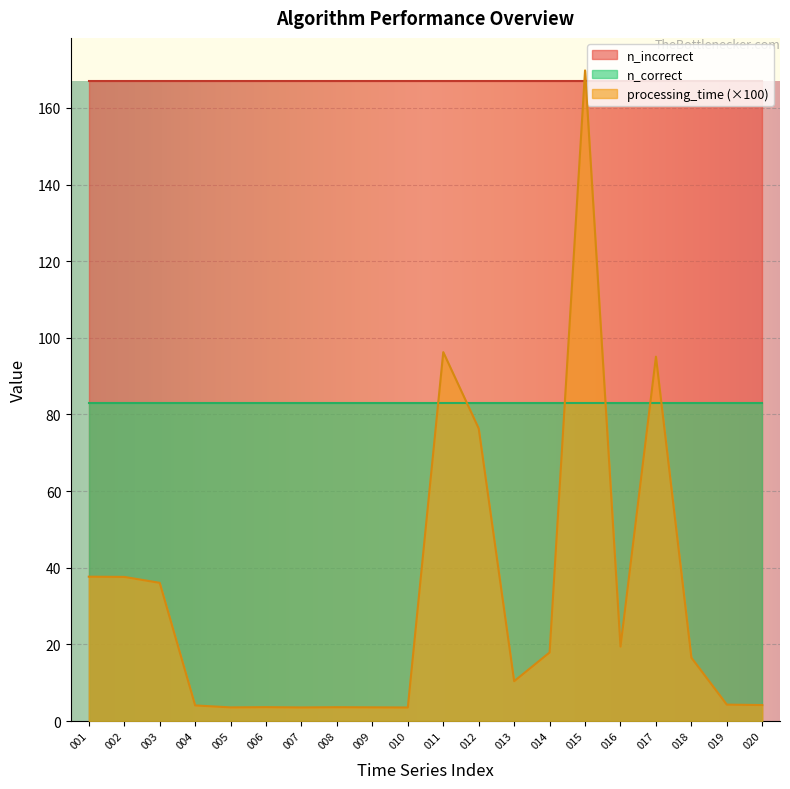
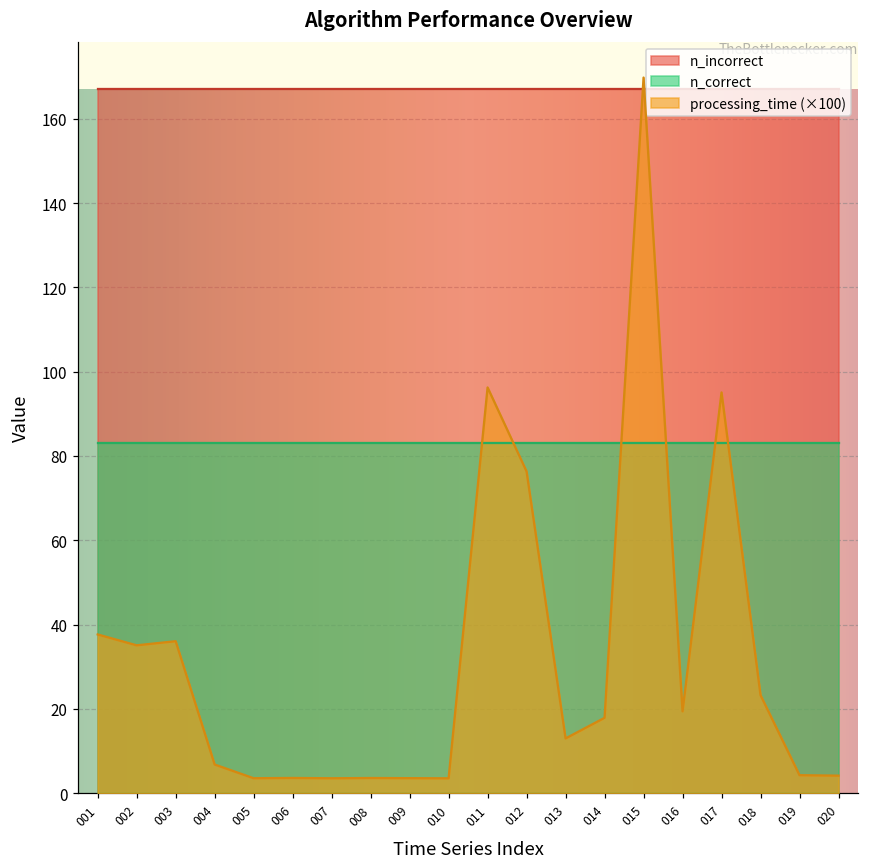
  {
    "n_incorrect": {
      "001": 167,
      "002": 167,
      "003": 167,
      "004": 167,
      "005": 167,
      "006": 167,
      "007": 167,
      "008": 167,
      "009": 167,
      "010": 167,
      "011": 167,
      "012": 167,
      "013": 167,
      "014": 167,
      "015": 167
    },
    "n_correct": {
      "001": 83,
      "002": 83,
      "003": 83,
      "004": 83,
      "005": 83,
      "006": 83,
      "007": 83,
      "008": 83,
      "009": 83,
      "010": 83,
      "011": 83,
      "012": 83,
      "013": 83,
      "014": 83,
      "015": 83,
      "016": 83,
      "017": 83,
      "018": 83,
      "019": 83,
      "020": 83
    },
    "processing_time (×100)": {
      "001": 38,
-     "002": 38,
+     "002": 35,
      "003": 36,
-     "004": 4,
+     "004": 7,
      "005": 4,
      "006": 4,
      "007": 4,
      "008": 4,
      "009": 4,
      "010": 4,
      "011": 96,
      "012": 76,
-     "013": 10,
+     "013": 13,
      "014": 18,
      "015": 170,
      "016": 19,
      "017": 95,
-     "018": 17,
+     "018": 23,
      "019": 4,
      "020": 4
    }
  }
